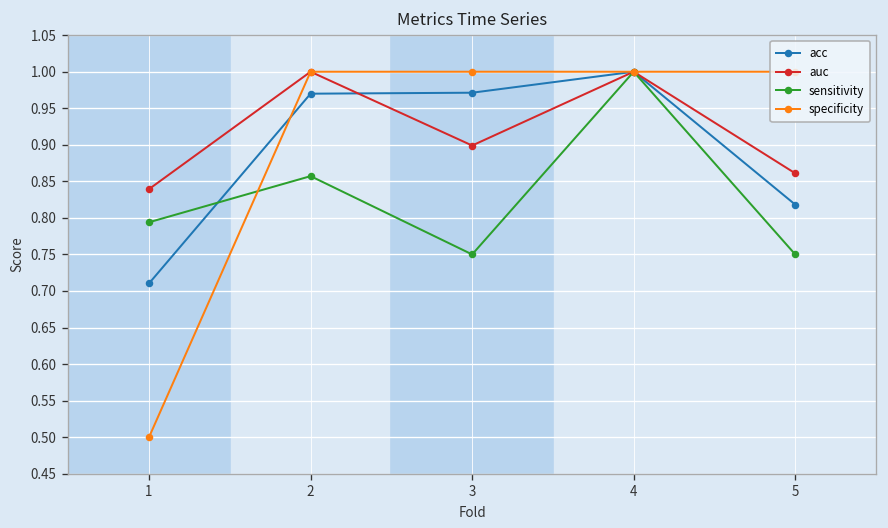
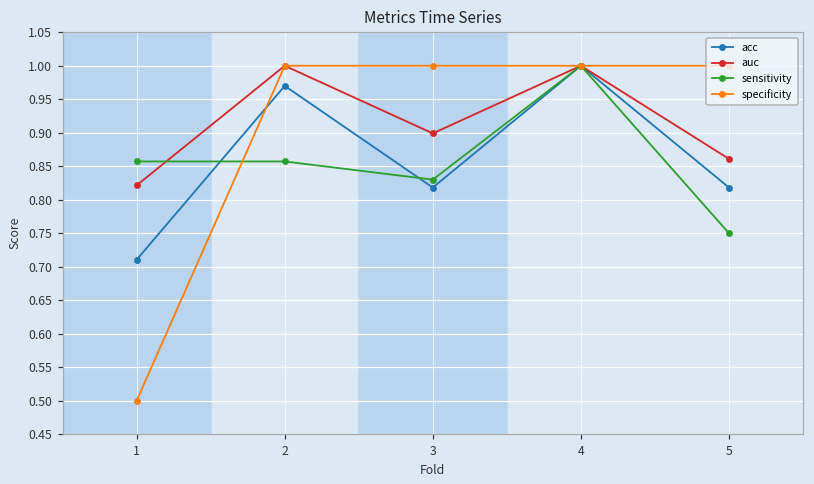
  {
    "acc": {
      "1": 0.71,
      "2": 0.97,
-     "3": 0.97,
+     "3": 0.82,
      "5": 0.82
    },
    "auc": {
-     "1": 0.84,
+     "1": 0.82,
      "3": 0.90,
      "5": 0.86
    },
    "sensitivity": {
-     "1": 0.79,
+     "1": 0.86,
      "2": 0.86,
-     "3": 0.75,
+     "3": 0.83,
      "5": 0.75
    },
    "specificity": {
      "1": 0.50,
      "3": 1.00
    }
  }
